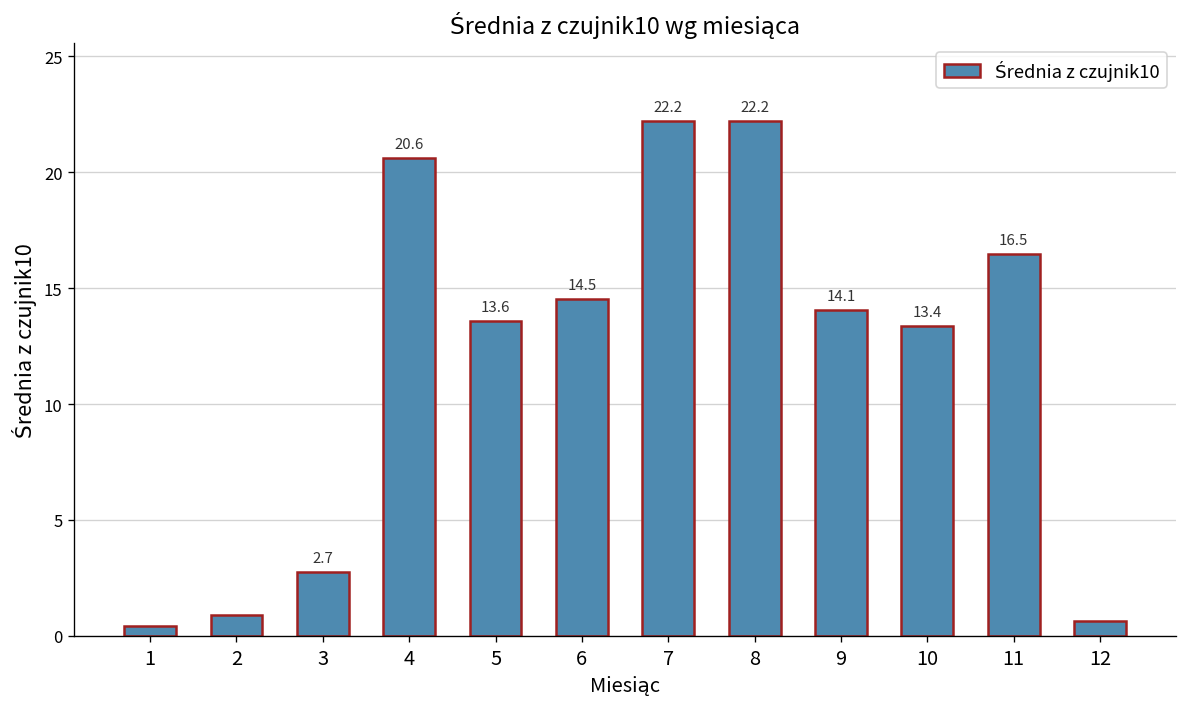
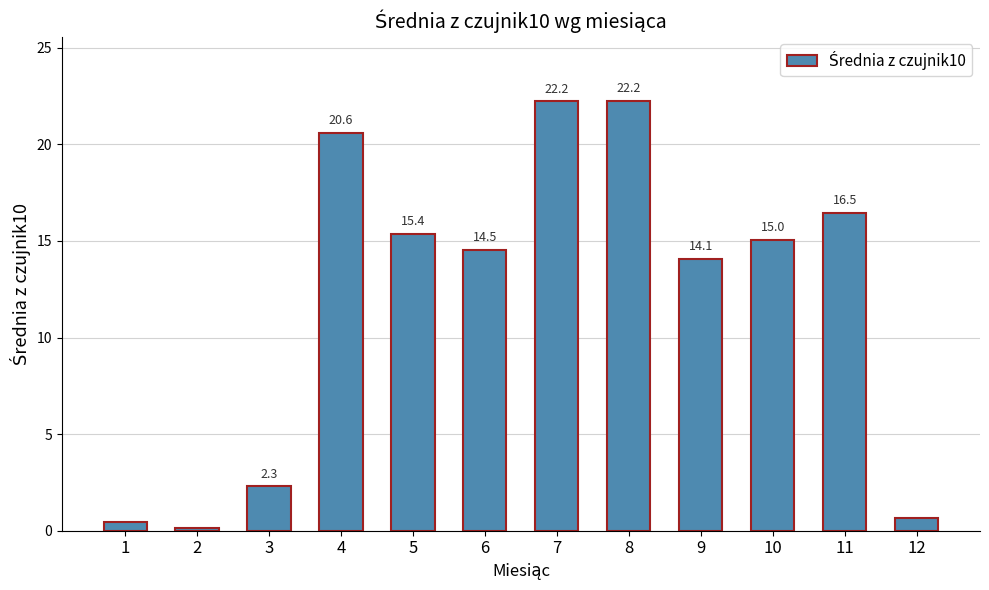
  {
-   "2": 0.9,
-   "3": 2.7,
+   "2": 0.2,
+   "3": 2.3,
    "4": 20.6,
-   "5": 13.6,
+   "5": 15.4,
    "6": 14.5,
    "7": 22.2,
    "8": 22.2,
    "9": 14.1,
-   "10": 13.4,
+   "10": 15.0,
    "11": 16.5
  }
